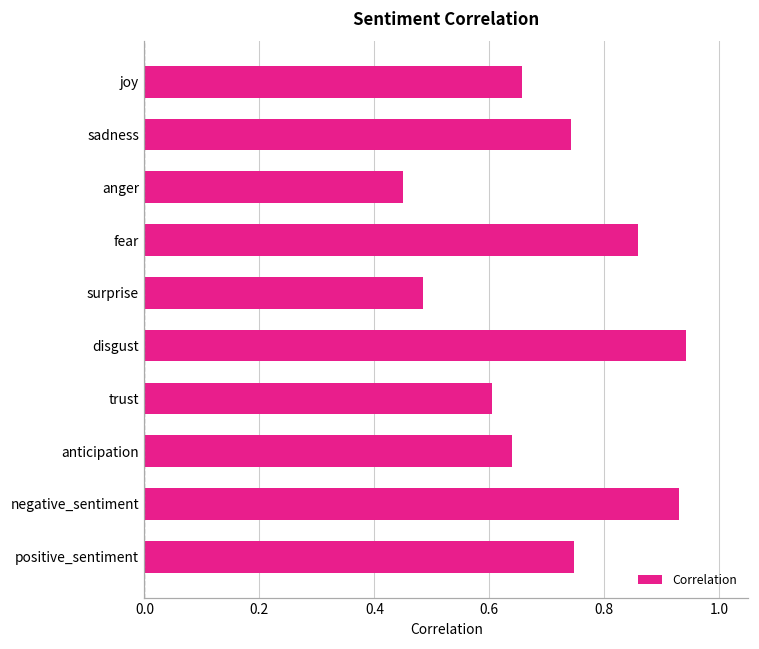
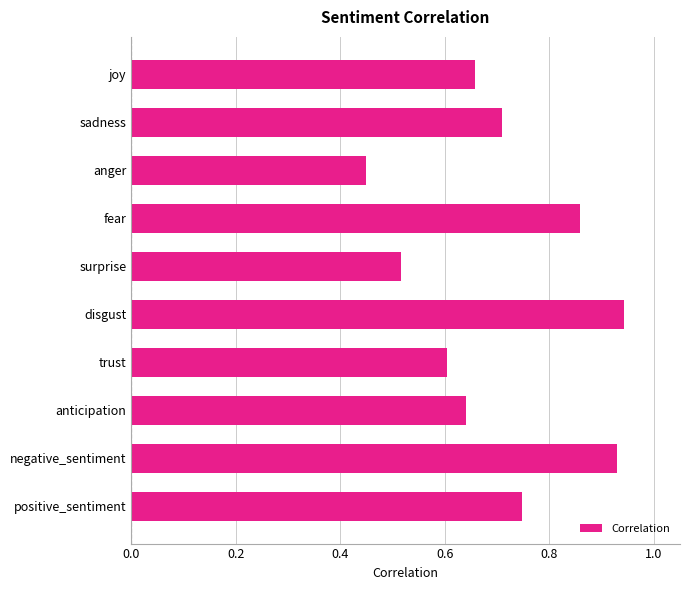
  {
    "joy": 0.66,
-   "sadness": 0.74,
+   "sadness": 0.71,
    "anger": 0.45,
    "fear": 0.86,
-   "surprise": 0.49,
+   "surprise": 0.52,
    "disgust": 0.94,
    "trust": 0.60,
    "anticipation": 0.64,
    "negative_sentiment": 0.93,
    "positive_sentiment": 0.75
  }
